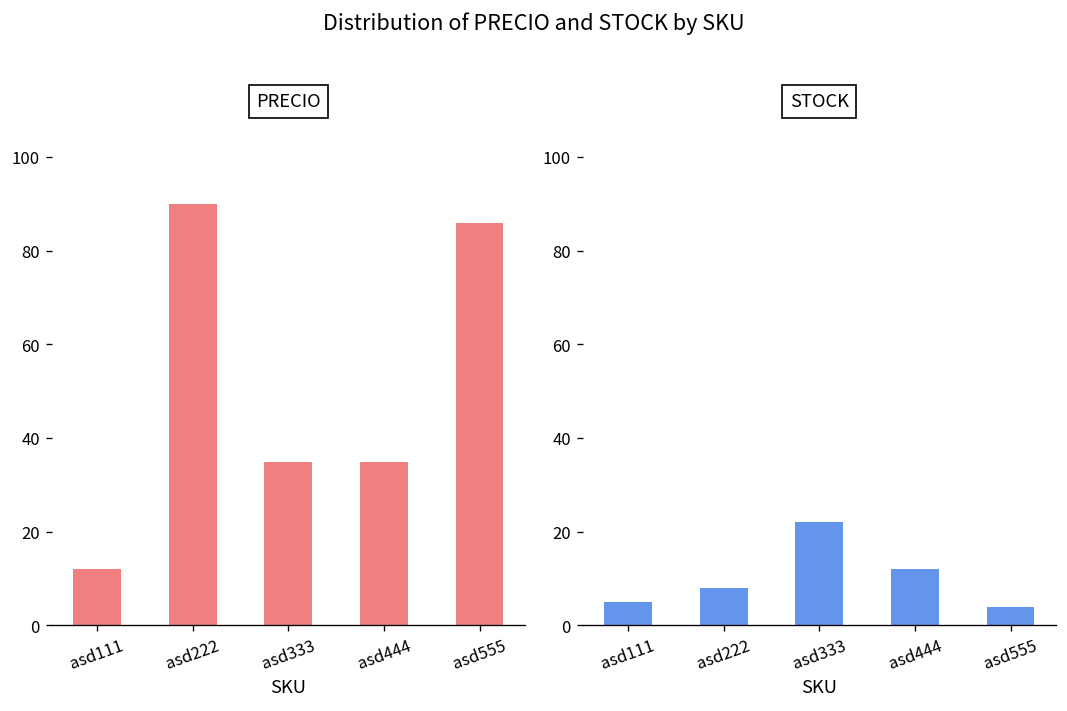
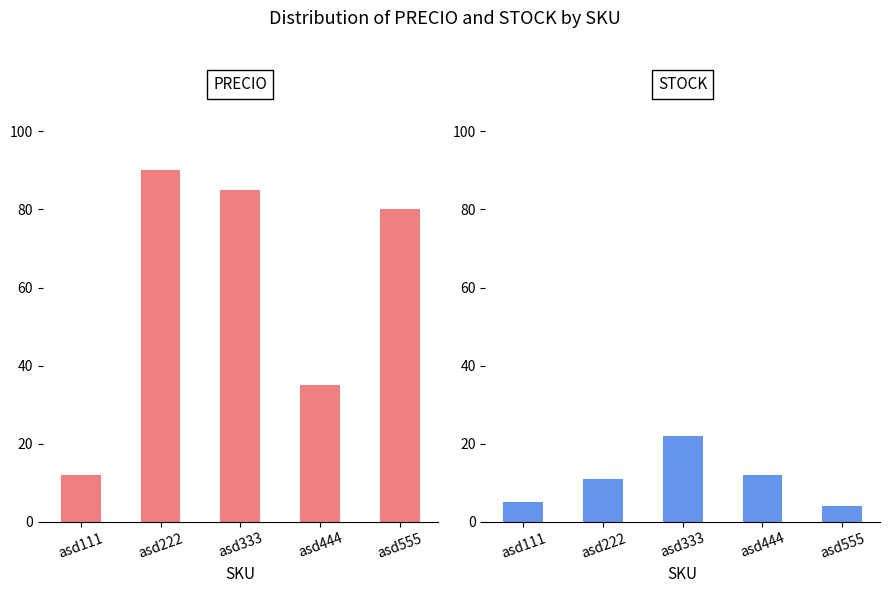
  {
    "PRECIO": {
      "asd111": 12,
      "asd222": 90,
-     "asd333": 35,
+     "asd333": 85,
      "asd444": 35,
-     "asd555": 86
+     "asd555": 80
    },
    "STOCK": {
      "asd111": 5,
-     "asd222": 8,
+     "asd222": 11,
      "asd333": 22,
      "asd444": 12,
      "asd555": 4
    }
  }
